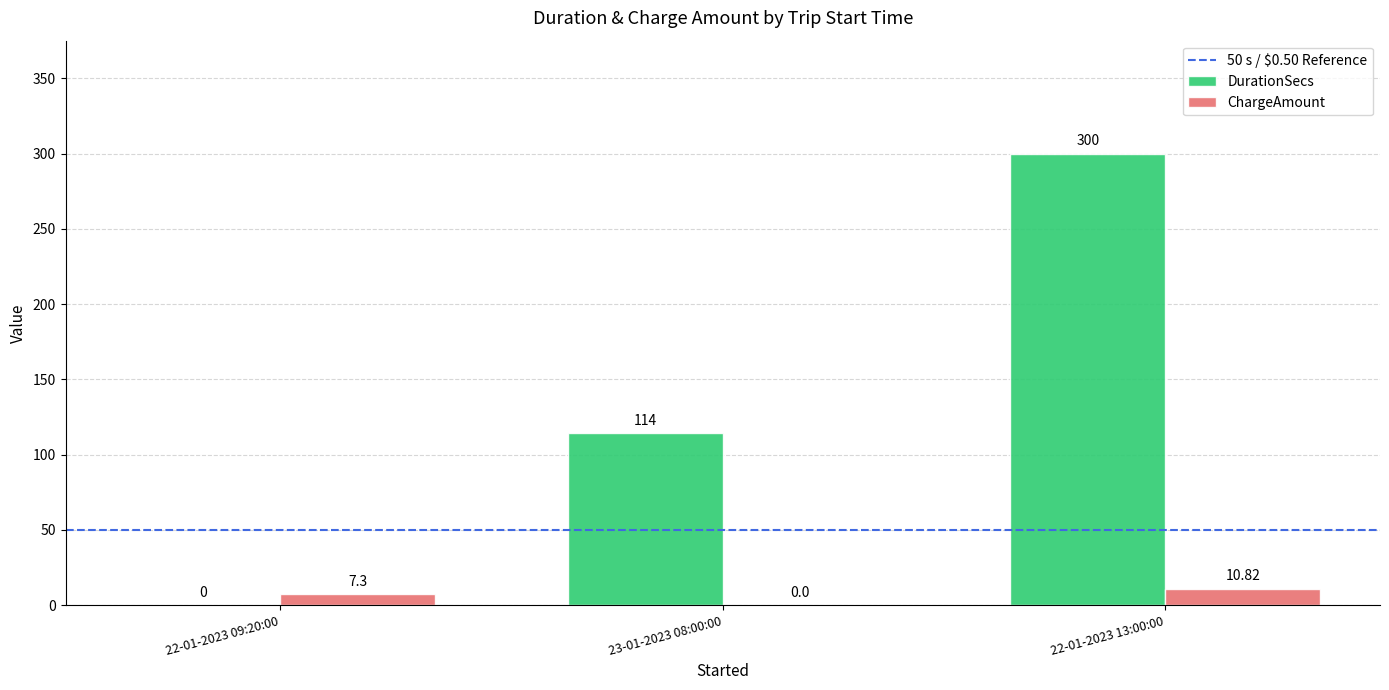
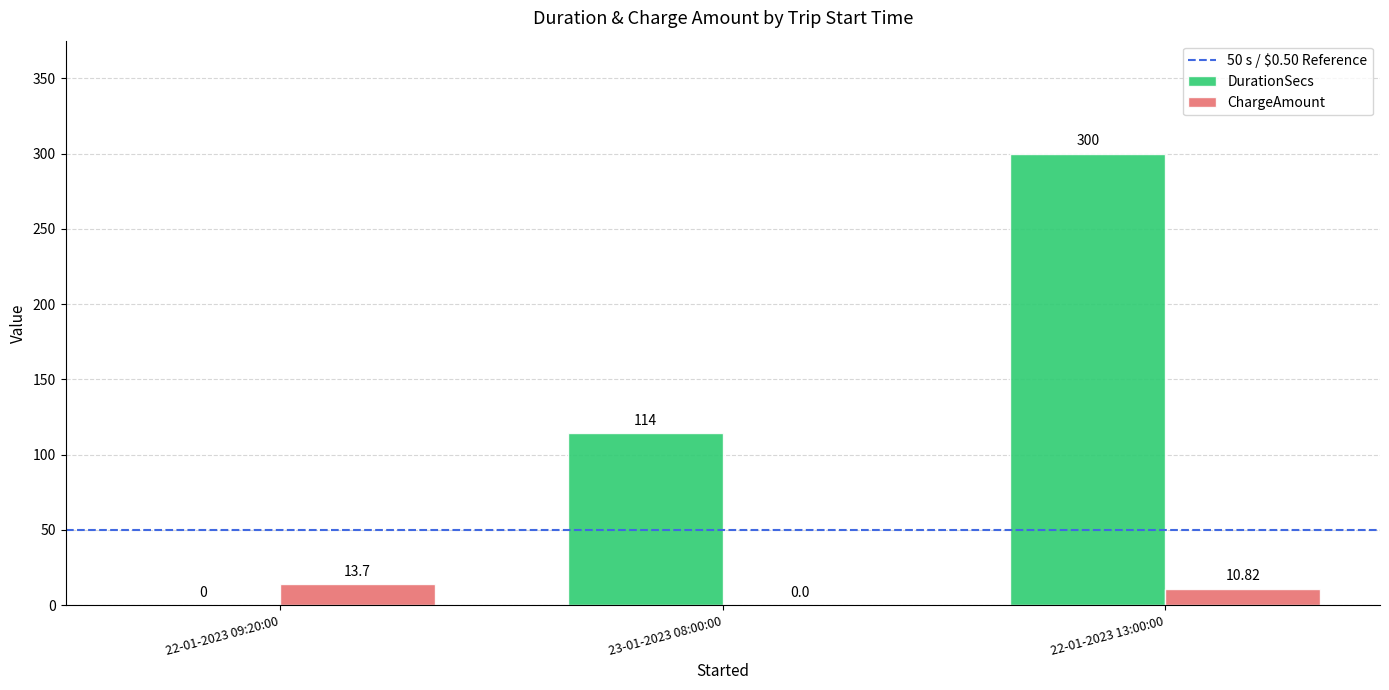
  {
    "DurationSecs": {
      "22-01-2023 09:20:00": 0,
      "23-01-2023 08:00:00": 114,
      "22-01-2023 13:00:00": 300
    },
    "ChargeAmount": {
-     "22-01-2023 09:20:00": 7.3,
+     "22-01-2023 09:20:00": 13.7,
      "23-01-2023 08:00:00": 0.0,
      "22-01-2023 13:00:00": 10.82
    }
  }
